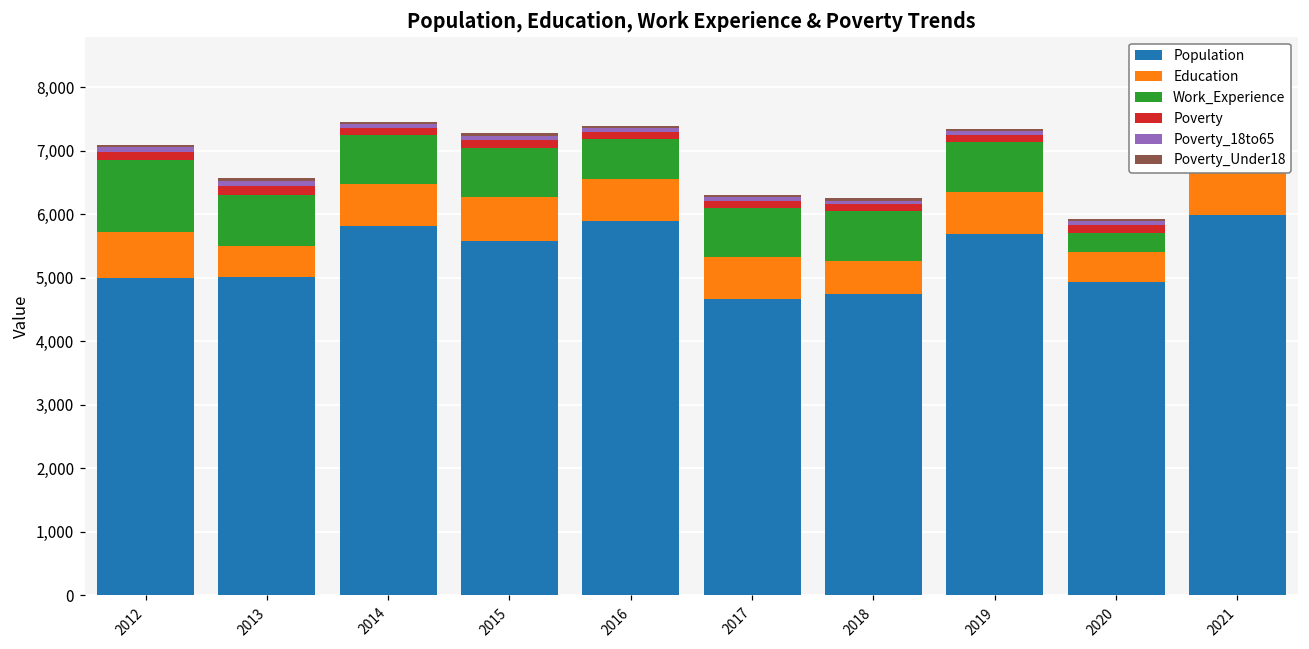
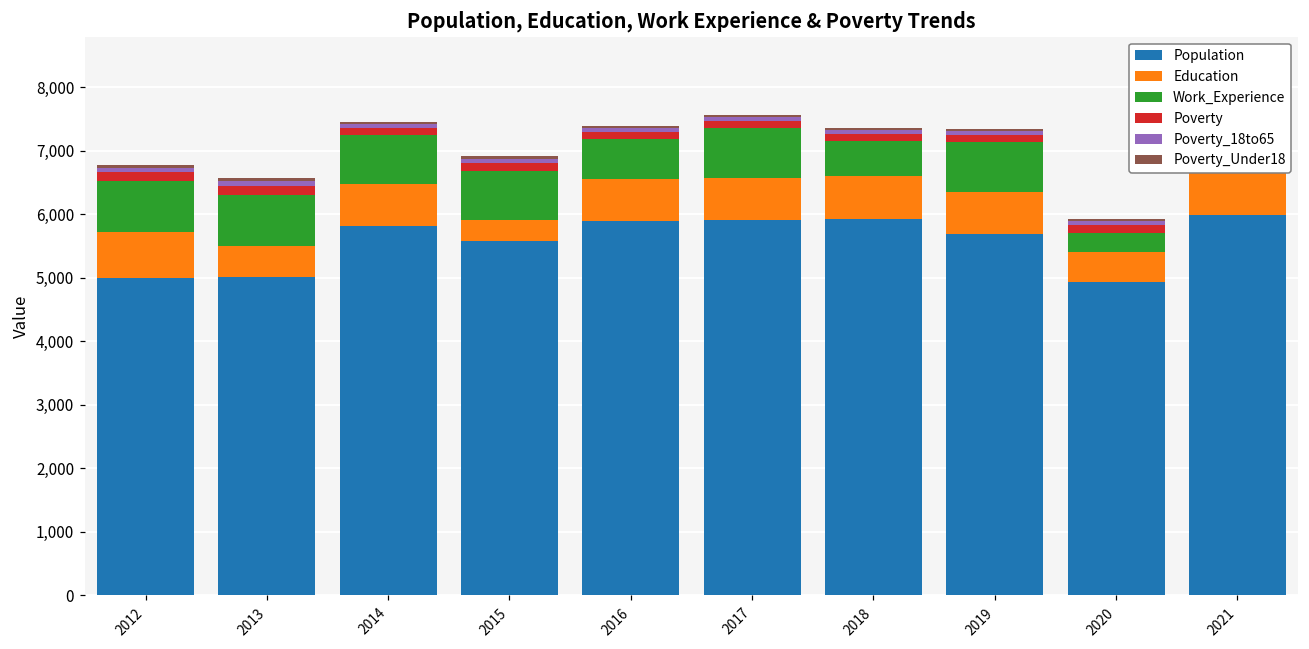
  {
    "Population": {
      "2012": "5,000",
      "2013": "5,000",
      "2014": "5,800",
      "2015": "5,600",
      "2016": "5,900",
-     "2017": "4,700",
-     "2018": "4,700",
+     "2017": "5,900",
+     "2018": "5,900",
      "2019": "5,700",
      "2020": "4,900",
      "2021": "6,000"
    },
    "Education": {
      "2012": "700",
      "2013": "500",
      "2014": "700",
-     "2015": "700",
+     "2015": "300",
      "2016": "700",
      "2017": "700",
-     "2018": "500",
+     "2018": "700",
      "2019": "700",
      "2020": "500"
    },
    "Work_Experience": {
-     "2012": "1,100",
+     "2012": "800",
      "2013": "800",
      "2014": "800",
      "2015": "800",
      "2016": "600",
      "2017": "800",
-     "2018": "800",
+     "2018": "600",
      "2019": "800",
      "2020": "300"
    },
    "Poverty": {
      "2012": "100",
      "2013": "100",
      "2014": "100",
      "2015": "100",
      "2016": "100",
      "2017": "100",
      "2018": "100",
      "2019": "100",
      "2020": "100"
    },
    "Poverty_18to65": {
      "2012": "100",
      "2013": "100",
      "2014": "100",
      "2015": "100",
      "2016": "100",
      "2017": "100",
      "2018": "100",
      "2019": "100",
      "2020": "100"
    },
    "Poverty_Under18": {
      "2013": "0"
    }
  }
